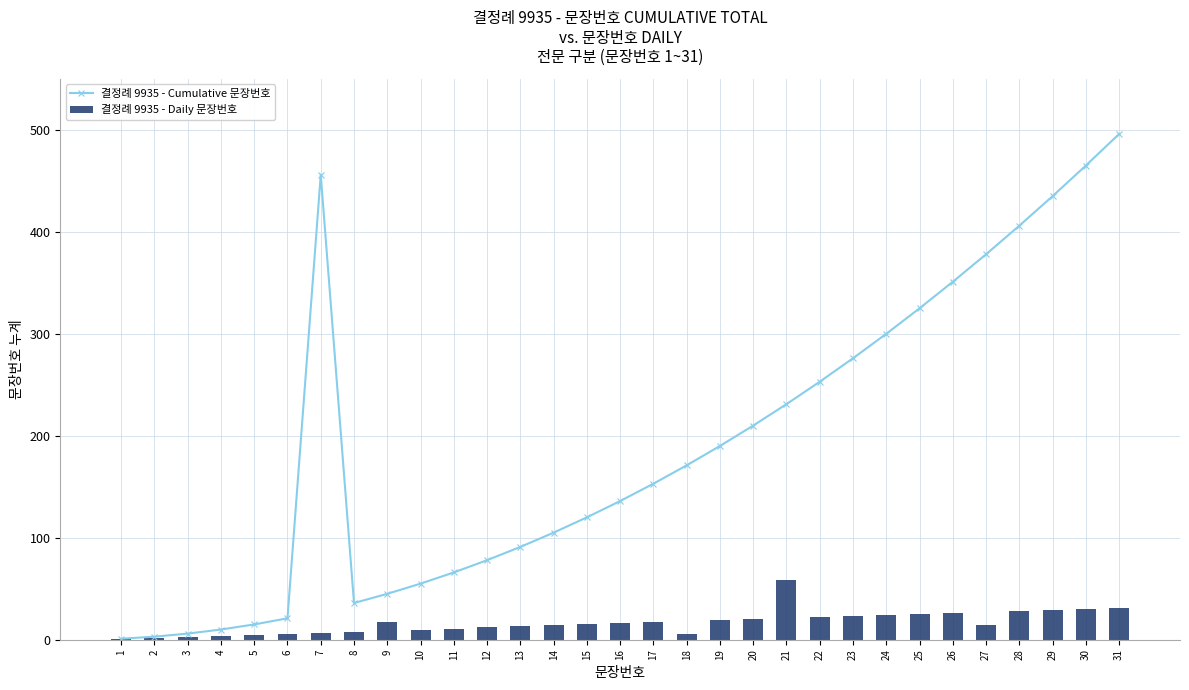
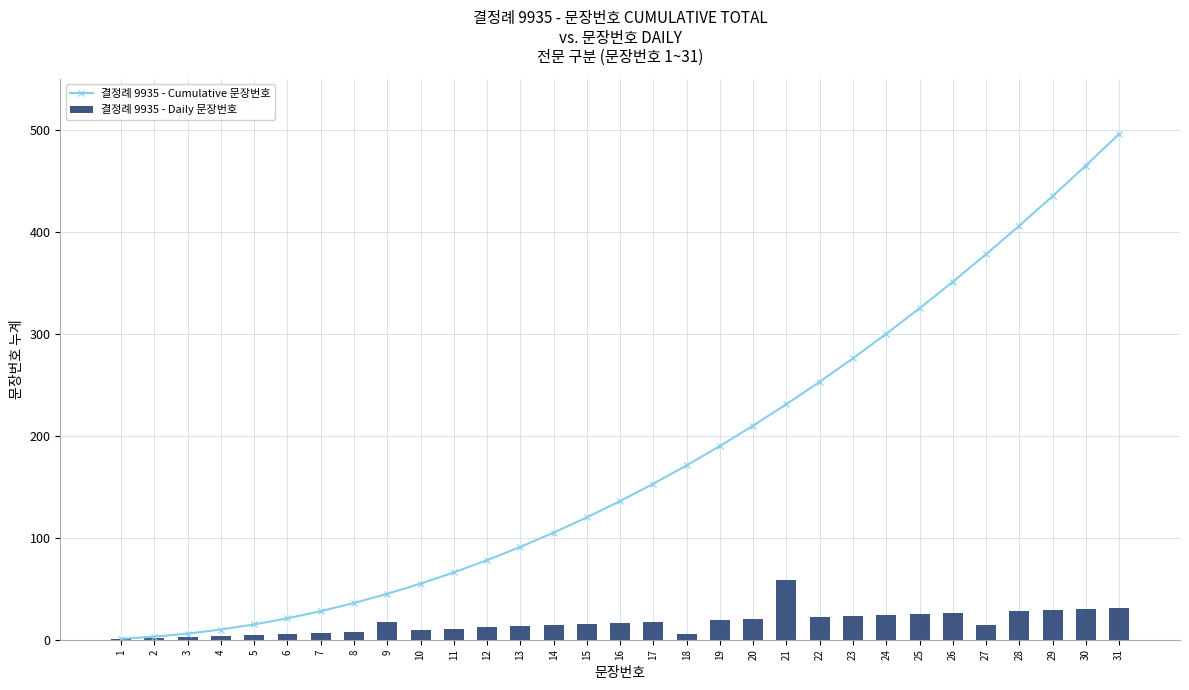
  {
    "결정례 9935 - Cumulative 문장번호": {
      "1": 1,
      "2": 3,
      "3": 6,
      "4": 10,
      "5": 15,
      "6": 21,
-     "7": 456,
+     "7": 28,
      "8": 36,
      "9": 45,
      "10": 55,
      "11": 66,
      "12": 78,
      "13": 91,
      "14": 105,
      "15": 120,
      "16": 136,
      "17": 153,
      "18": 171,
      "19": 190,
      "20": 210,
      "21": 231,
      "22": 253,
      "23": 276,
      "24": 300,
      "25": 325,
      "26": 351,
      "27": 378,
      "28": 406,
      "29": 435,
      "30": 465,
      "31": 496
    },
    "결정례 9935 - Daily 문장번호": {
      "3": 3,
      "4": 4,
      "5": 5,
      "6": 6,
      "7": 7,
      "8": 8,
      "9": 17,
      "10": 10,
      "11": 11,
      "12": 12,
      "13": 13,
      "14": 14,
      "15": 15,
      "16": 16,
      "17": 17,
      "18": 6,
      "19": 19,
      "20": 20,
      "21": 59,
      "22": 22,
      "23": 23,
      "24": 24,
      "25": 25,
      "26": 26,
      "27": 14,
      "28": 28,
      "29": 29,
      "30": 30,
      "31": 31
    }
  }
